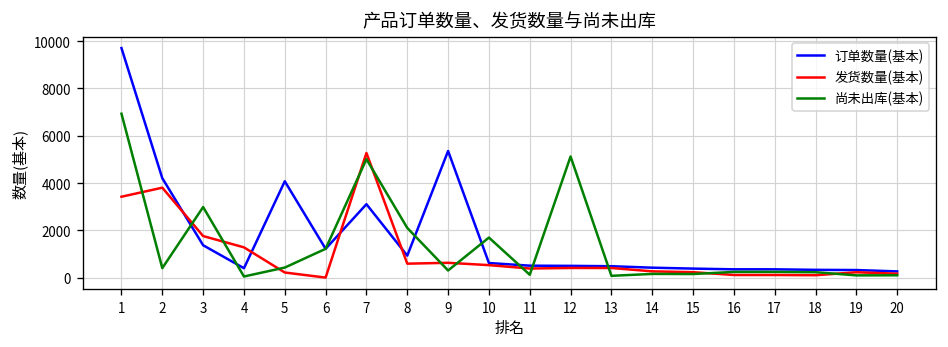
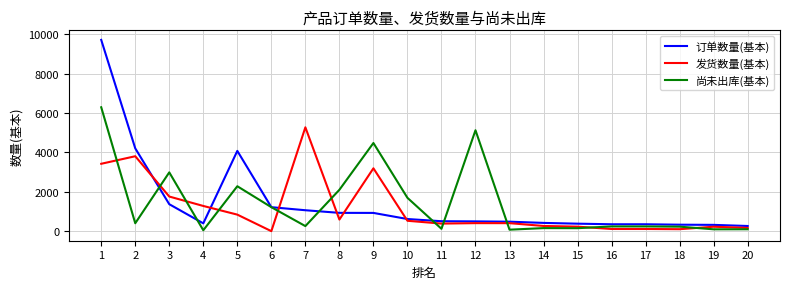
  {
    "订单数量(基本)": {
      "1": 9700,
      "2": 4200,
      "3": 1400,
      "4": 400,
      "5": 4100,
-     "7": 3100,
+     "7": 1100,
      "8": 900,
-     "9": 5400,
+     "9": 900,
      "14": 400,
      "15": 400
    },
    "发货数量(基本)": {
      "1": 3400,
      "2": 3800,
      "3": 1800,
      "4": 1300,
-     "5": 200,
+     "5": 800,
      "6": 0,
      "7": 5300,
      "8": 600,
-     "9": 600,
+     "9": 3200,
      "16": 100,
      "17": 100
    },
    "尚未出库(基本)": {
-     "1": 6900,
+     "1": 6300,
      "2": 400,
      "3": 3000,
      "4": 0,
-     "5": 400,
-     "7": 5000,
+     "5": 2300,
+     "7": 300,
      "8": 2100,
-     "9": 300,
+     "9": 4500,
      "10": 1700,
      "11": 100,
      "12": 5100,
      "13": 100,
      "19": 100
    }
  }
